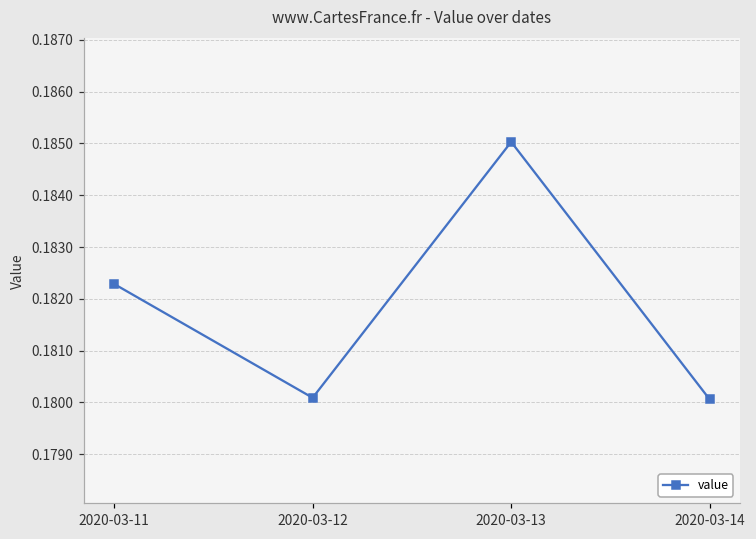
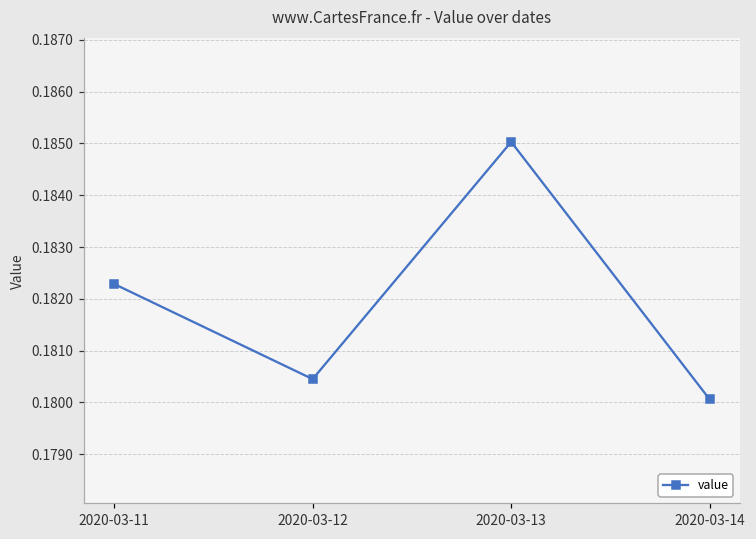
  {
    "2020-03-11": 0.1823,
-   "2020-03-12": 0.1801,
+   "2020-03-12": 0.1804,
    "2020-03-13": 0.1850,
    "2020-03-14": 0.1801
  }
